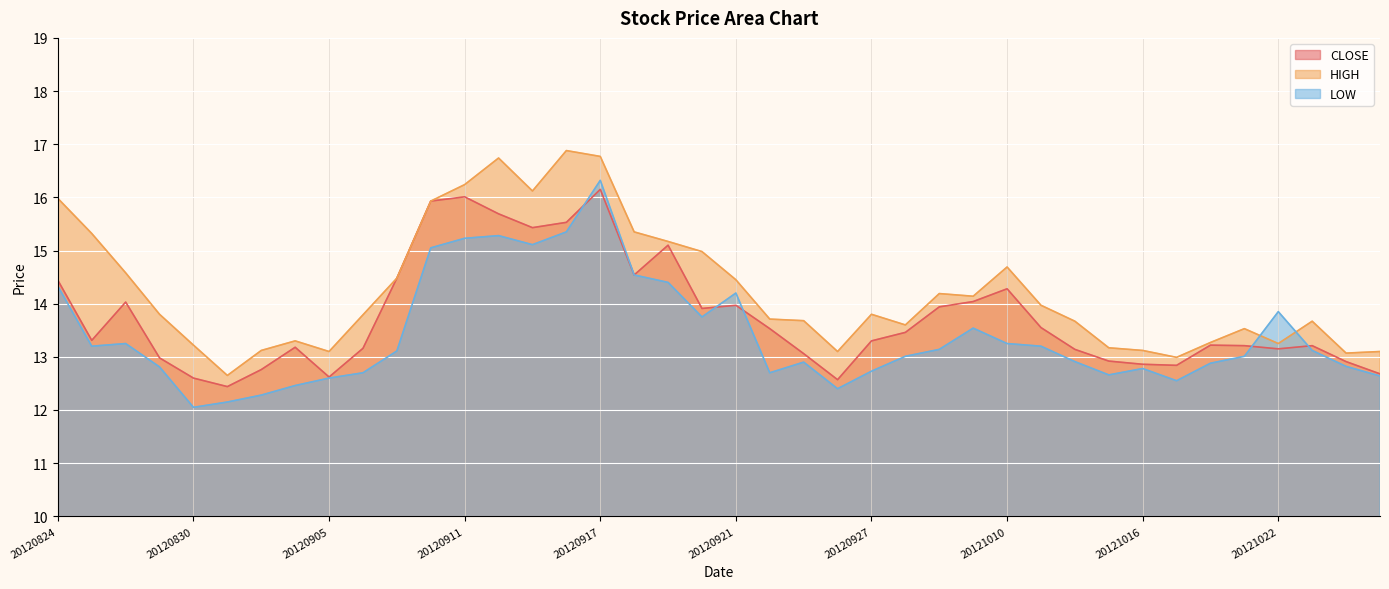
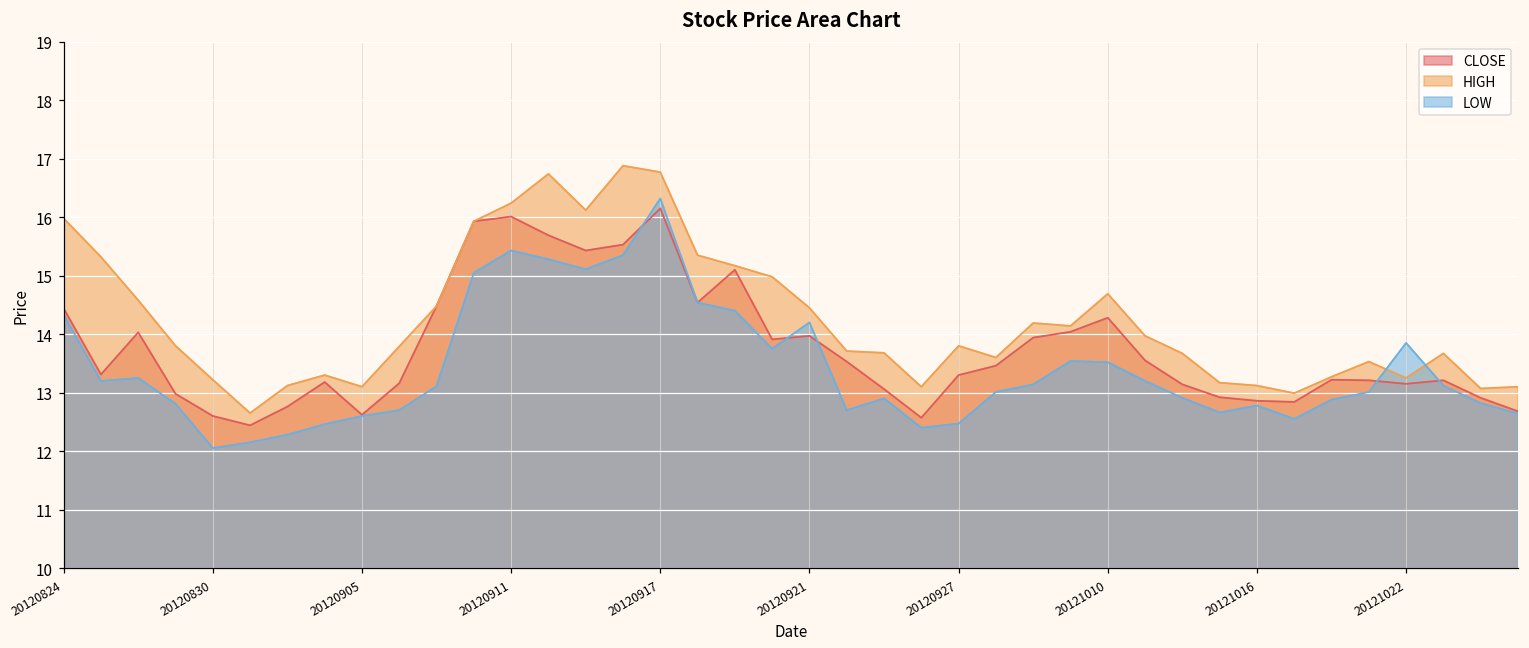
  {
    "LOW": {
      "20120824": 14.3,
      "20120830": 12.1,
-     "20120911": 15.2,
+     "20120911": 15.4,
      "20120917": 16.3,
      "20120921": 14.2,
-     "20120927": 12.7,
-     "20121010": 13.3,
+     "20120927": 12.5,
+     "20121010": 13.5,
      "20121016": 12.8,
      "20121022": 13.9
    }
  }
